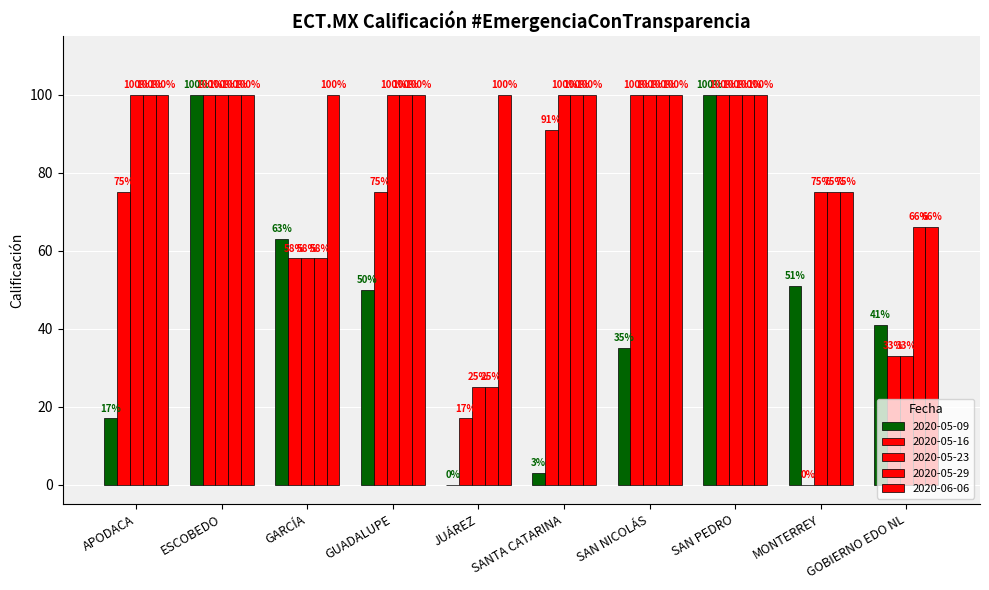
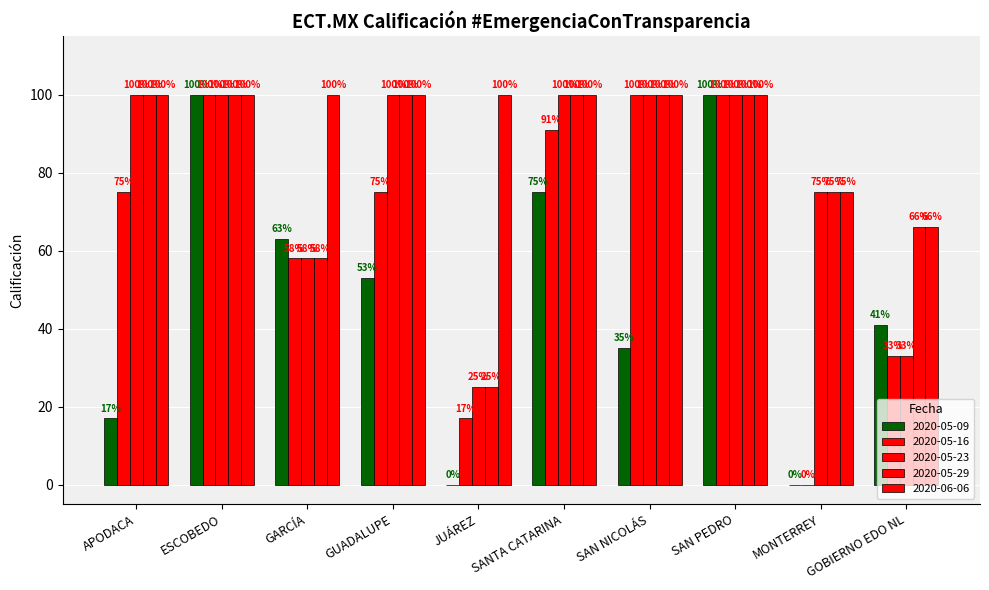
  {
    "2020-05-09": {
      "APODACA": "17%",
      "GARCÍA": "63%",
-     "GUADALUPE": "50%",
+     "GUADALUPE": "53%",
      "JUÁREZ": "0%",
-     "SANTA CATARINA": "3%",
+     "SANTA CATARINA": "75%",
      "SAN NICOLÁS": "35%",
-     "MONTERREY": "51%",
+     "MONTERREY": "0%",
      "GOBIERNO EDO NL": "41%"
    }
  }
